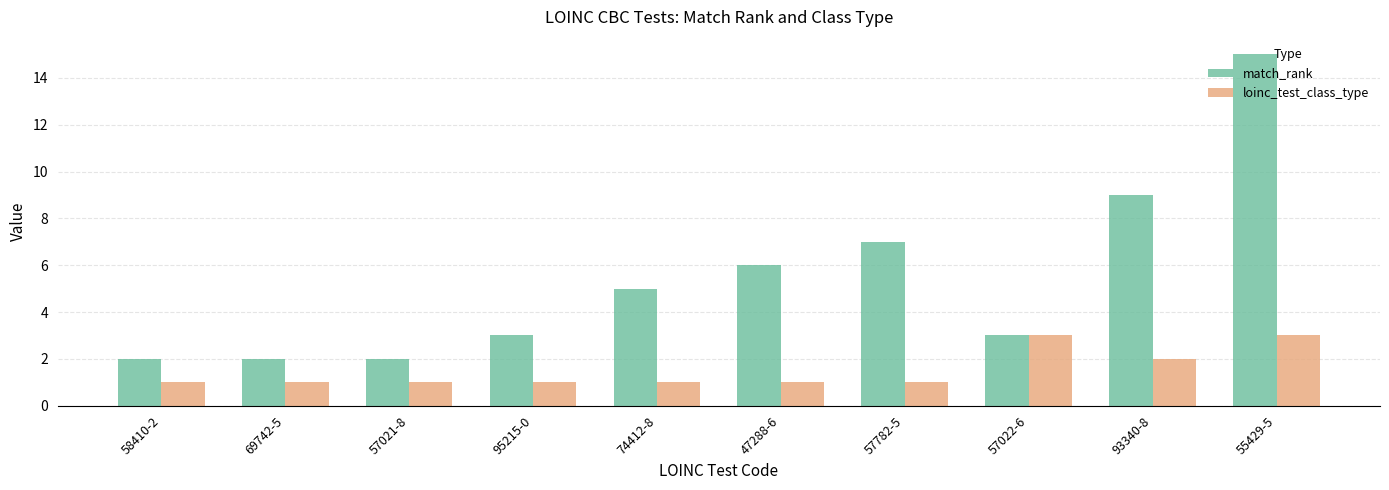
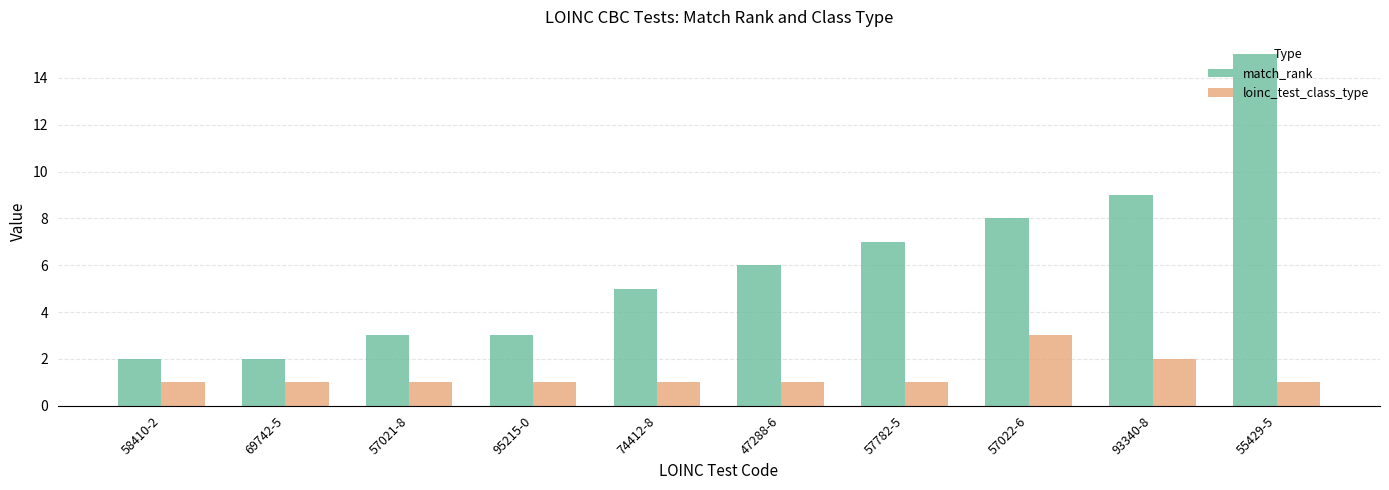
  {
    "match_rank": {
      "58410-2": 2,
      "69742-5": 2,
-     "57021-8": 2,
+     "57021-8": 3,
      "95215-0": 3,
      "74412-8": 5,
      "47288-6": 6,
      "57782-5": 7,
-     "57022-6": 3,
+     "57022-6": 8,
      "93340-8": 9,
      "55429-5": 15
    },
    "loinc_test_class_type": {
      "58410-2": 1,
      "69742-5": 1,
      "57021-8": 1,
      "95215-0": 1,
      "74412-8": 1,
      "47288-6": 1,
      "57782-5": 1,
      "57022-6": 3,
      "93340-8": 2,
-     "55429-5": 3
+     "55429-5": 1
    }
  }
